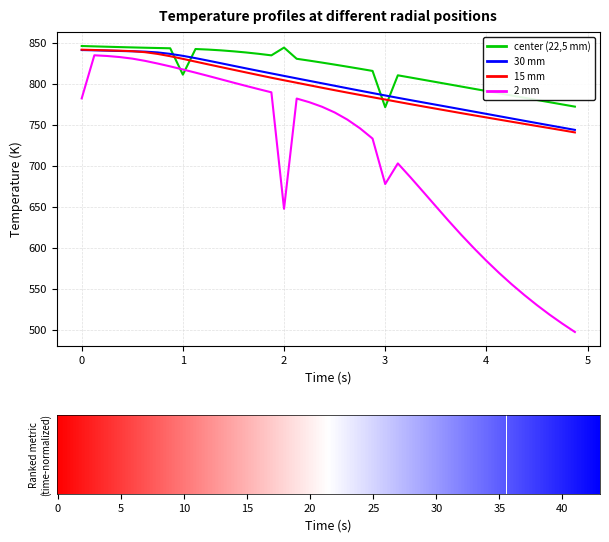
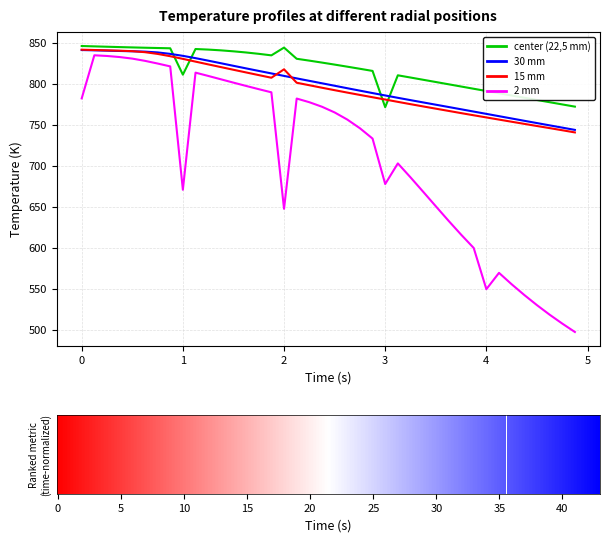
  {
    "Temperature profiles at different radial positions": {
      "center (22,5 mm)": {
        "0": 850,
        "1": 810,
        "2": 840,
        "3": 770
      },
      "30 mm": {
        "1": 830,
        "2": 810,
        "3": 790,
        "4": 760
      },
      "15 mm": {
        "1": 830,
-       "2": 800,
+       "2": 820,
        "3": 780,
        "4": 760
      },
      "2 mm": {
        "0": 780,
-       "1": 820,
+       "1": 670,
        "2": 650,
        "3": 680,
-       "4": 580
+       "4": 550
      }
    }
  }
